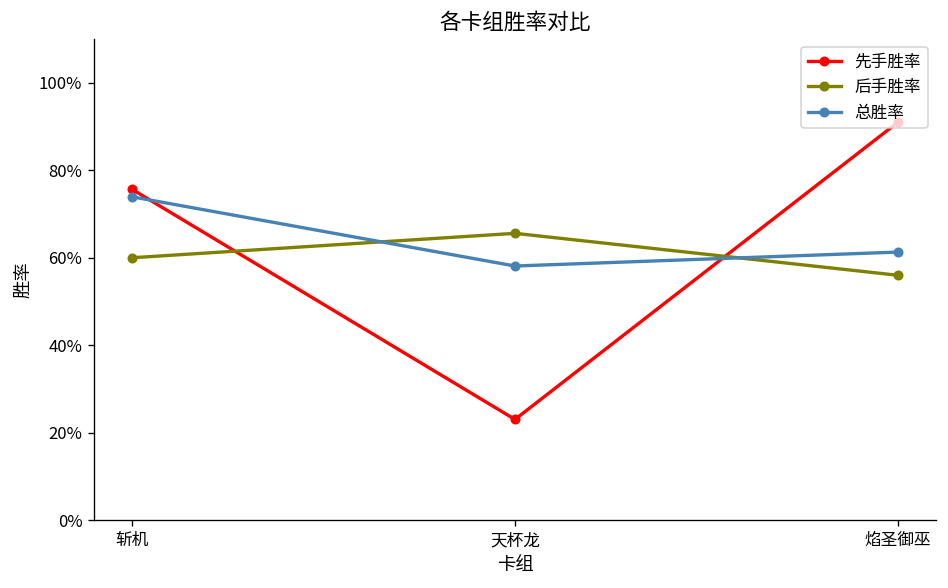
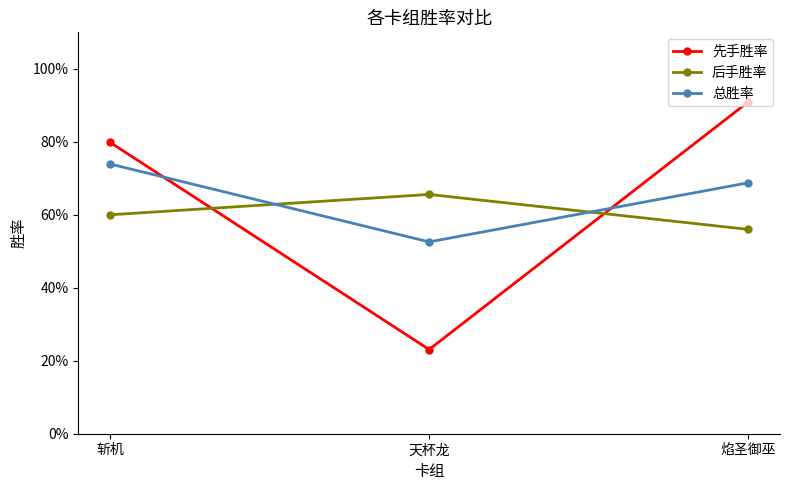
  {
    "先手胜率": {
-     "斩机": "76%",
+     "斩机": "80%",
      "天杯龙": "23%"
    },
    "后手胜率": {
      "斩机": "60%",
      "天杯龙": "66%",
      "焰圣御巫": "56%"
    },
    "总胜率": {
      "斩机": "74%",
-     "天杯龙": "58%",
-     "焰圣御巫": "61%"
+     "天杯龙": "53%",
+     "焰圣御巫": "69%"
    }
  }
